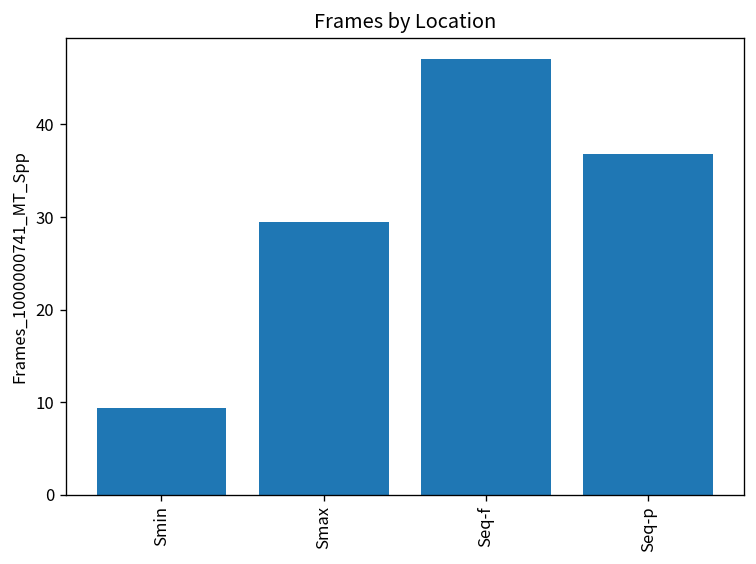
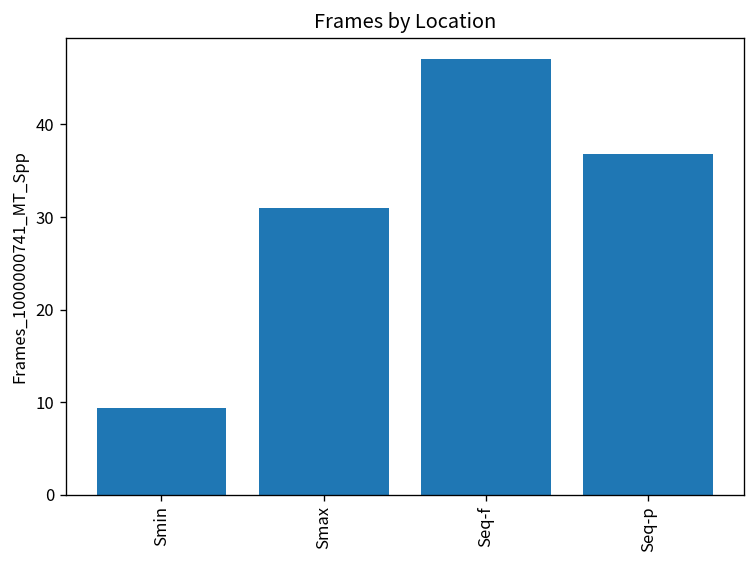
  {
    "Smin": 9,
-   "Smax": 29,
+   "Smax": 31,
    "Seq-f": 47,
    "Seq-p": 37
  }
